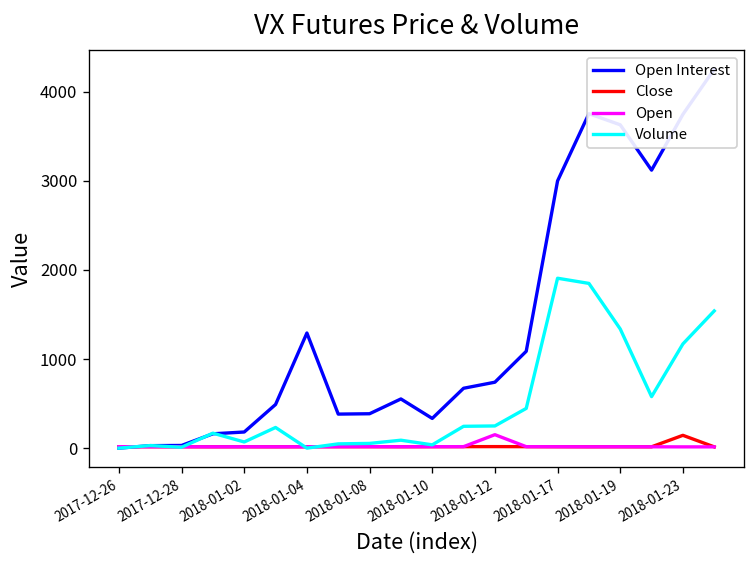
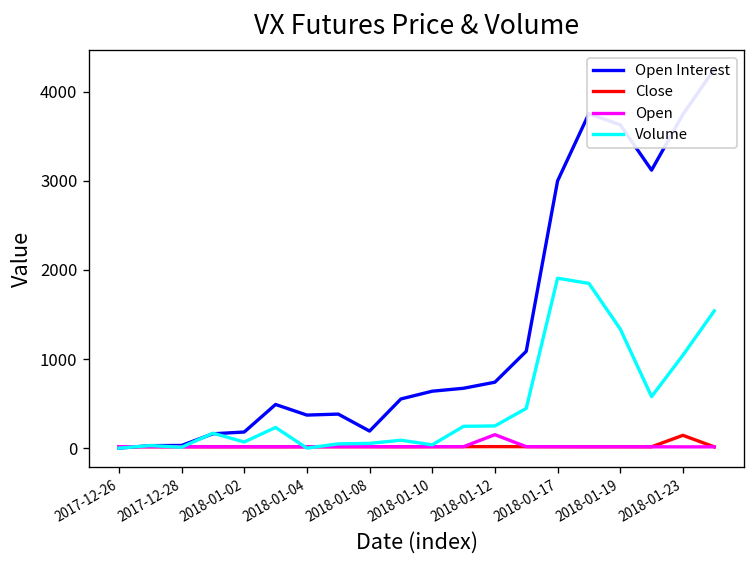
  {
    "Open Interest": {
      "2018-01-02": 200,
-     "2018-01-04": 1300,
-     "2018-01-08": 400,
-     "2018-01-10": 300,
+     "2018-01-04": 400,
+     "2018-01-08": 200,
+     "2018-01-10": 600,
      "2018-01-12": 700,
      "2018-01-17": 3000
    },
    "Close": {
      "2018-01-12": 0,
      "2018-01-23": 100
    },
    "Open": {
      "2018-01-12": 200,
      "2018-01-23": 0
    },
    "Volume": {
      "2018-01-02": 100,
      "2018-01-08": 100,
      "2018-01-12": 200,
      "2018-01-17": 1900,
      "2018-01-19": 1300,
-     "2018-01-23": 1200
+     "2018-01-23": 1000
    }
  }
